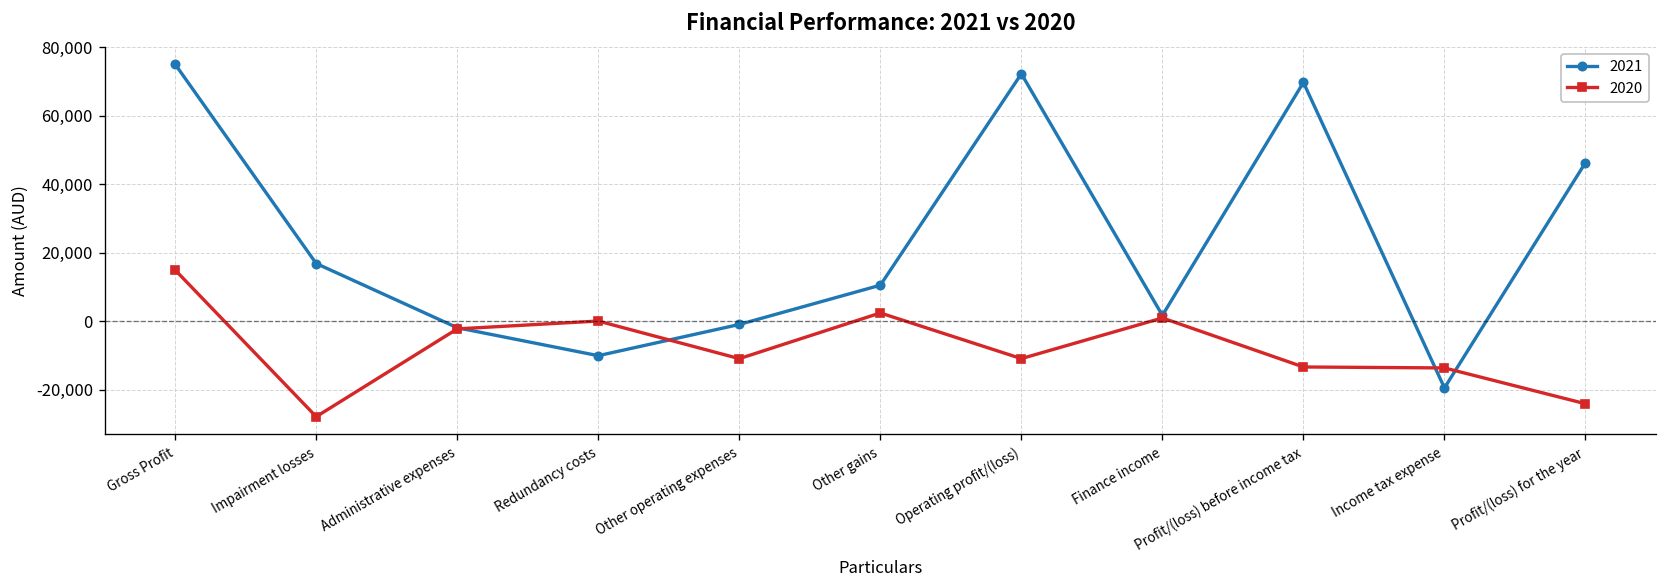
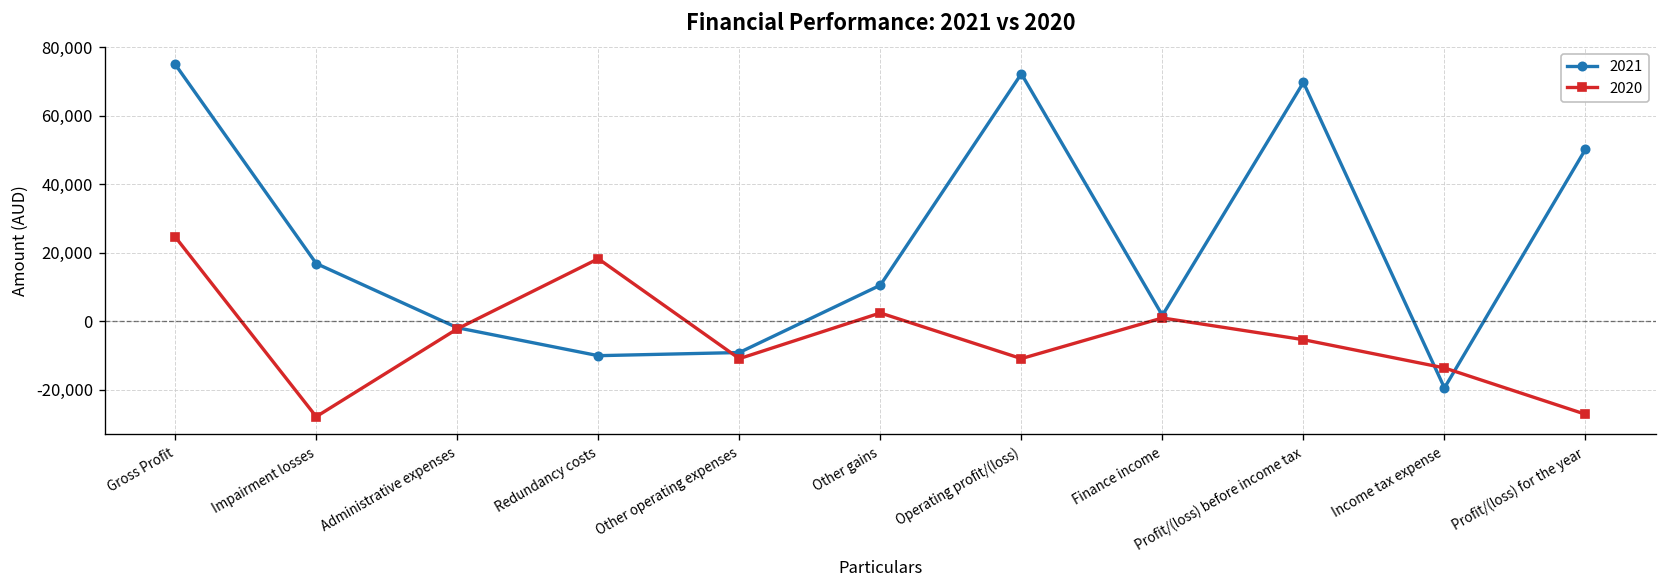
  {
    "2021": {
      "Gross Profit": "75,000",
      "Impairment losses": "17,000",
      "Redundancy costs": "-10,000",
-     "Other operating expenses": "-1,000",
+     "Other operating expenses": "-9,000",
      "Other gains": "10,000",
      "Operating profit/(loss)": "72,000",
      "Profit/(loss) before income tax": "70,000",
      "Income tax expense": "-20,000",
-     "Profit/(loss) for the year": "46,000"
+     "Profit/(loss) for the year": "50,000"
    },
    "2020": {
-     "Gross Profit": "15,000",
+     "Gross Profit": "25,000",
      "Impairment losses": "-28,000",
-     "Redundancy costs": "0",
+     "Redundancy costs": "18,000",
      "Other operating expenses": "-11,000",
      "Other gains": "2,000",
      "Operating profit/(loss)": "-11,000",
-     "Profit/(loss) before income tax": "-13,000",
+     "Profit/(loss) before income tax": "-5,000",
      "Income tax expense": "-14,000",
-     "Profit/(loss) for the year": "-24,000"
+     "Profit/(loss) for the year": "-27,000"
    }
  }
